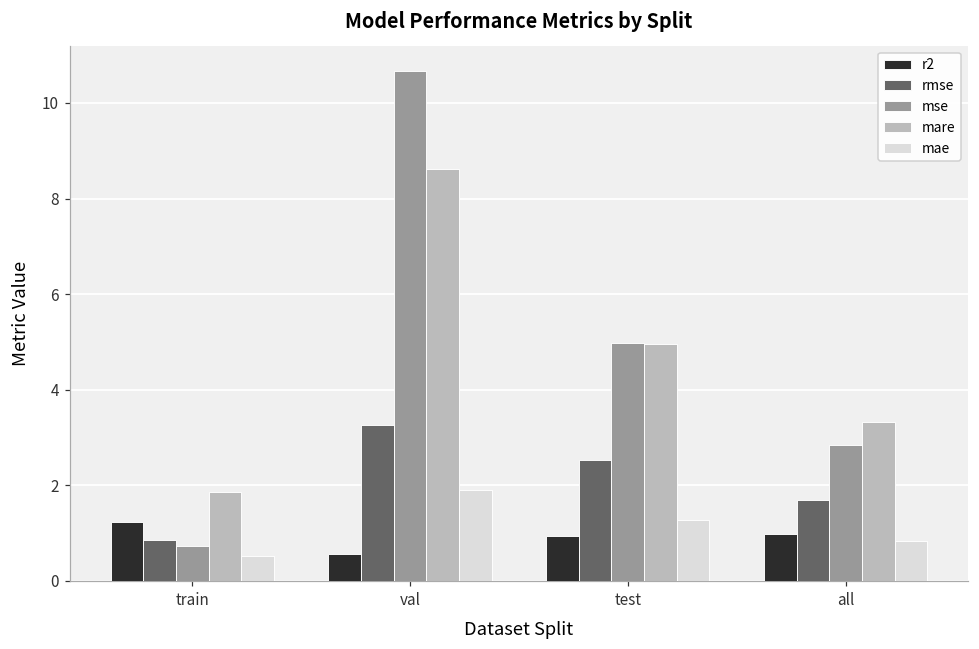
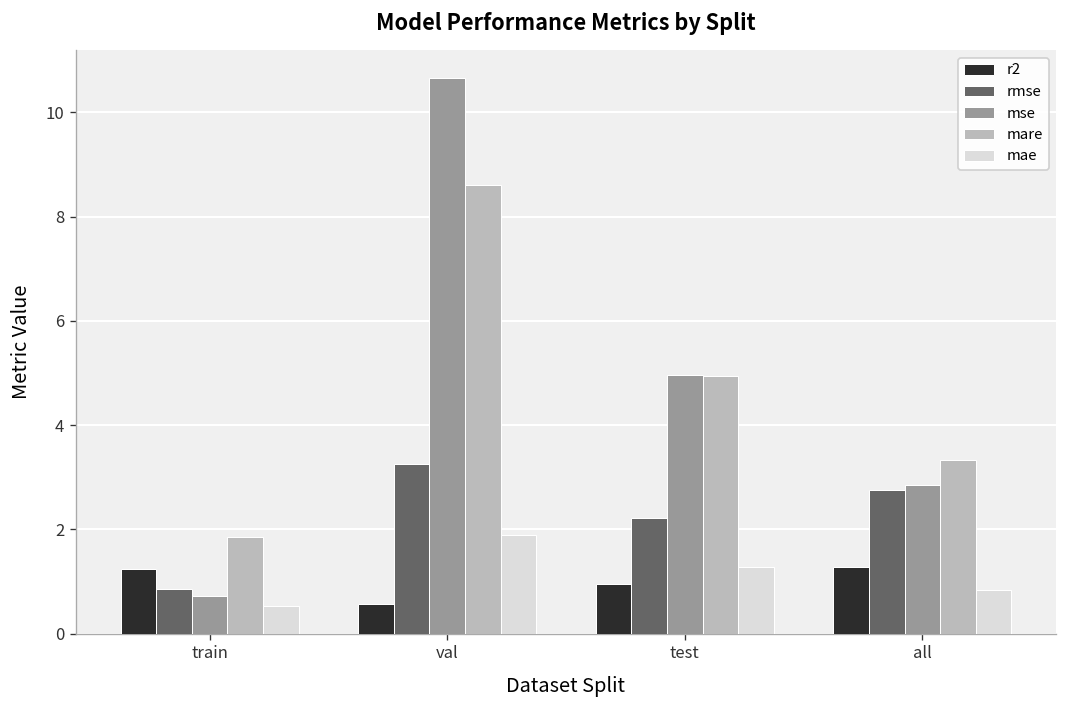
  {
    "r2": {
      "train": 1.2,
      "val": 0.6,
      "test": 0.9,
-     "all": 1.0
+     "all": 1.3
    },
    "rmse": {
      "train": 0.9,
      "val": 3.3,
-     "test": 2.5,
-     "all": 1.7
+     "test": 2.2,
+     "all": 2.7
    }
  }
